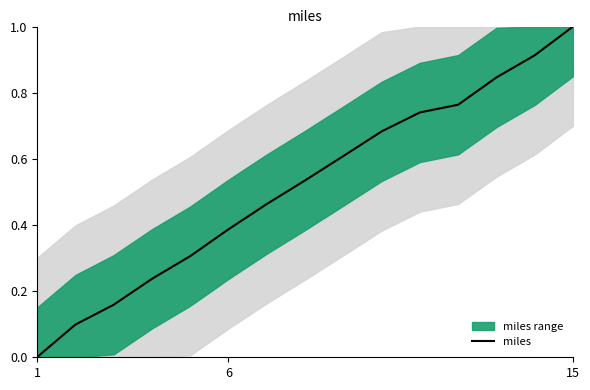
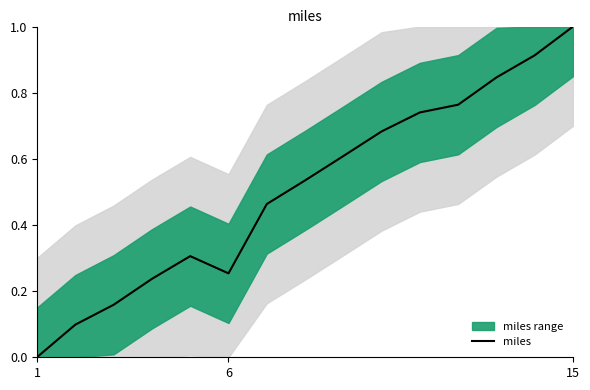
  {
    "miles": {
      "1": 0.00,
-     "6": 0.39
+     "6": 0.25
    },
    "miles range": {
      "1": 0.15
    }
  }
